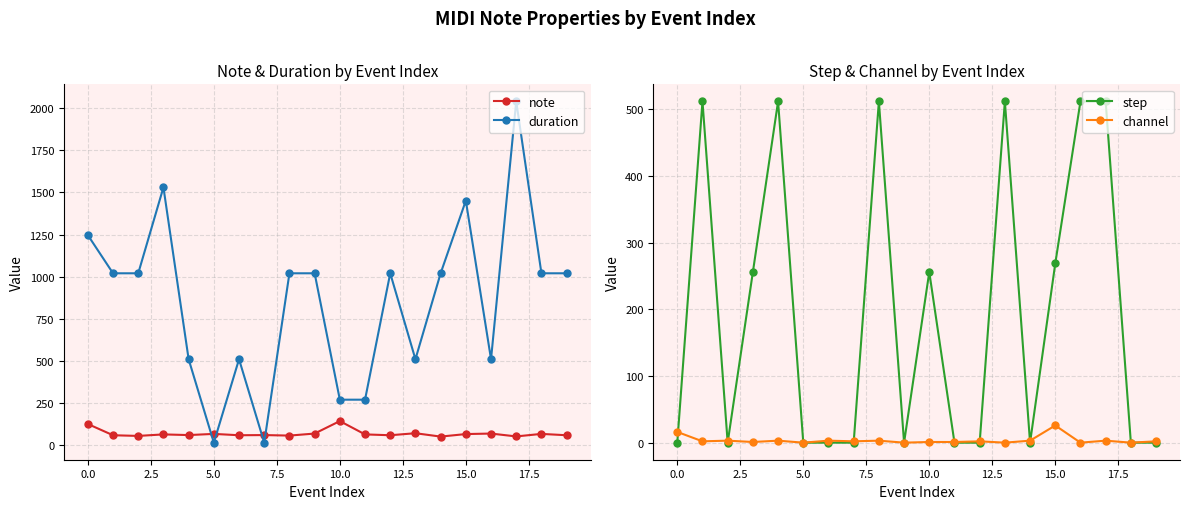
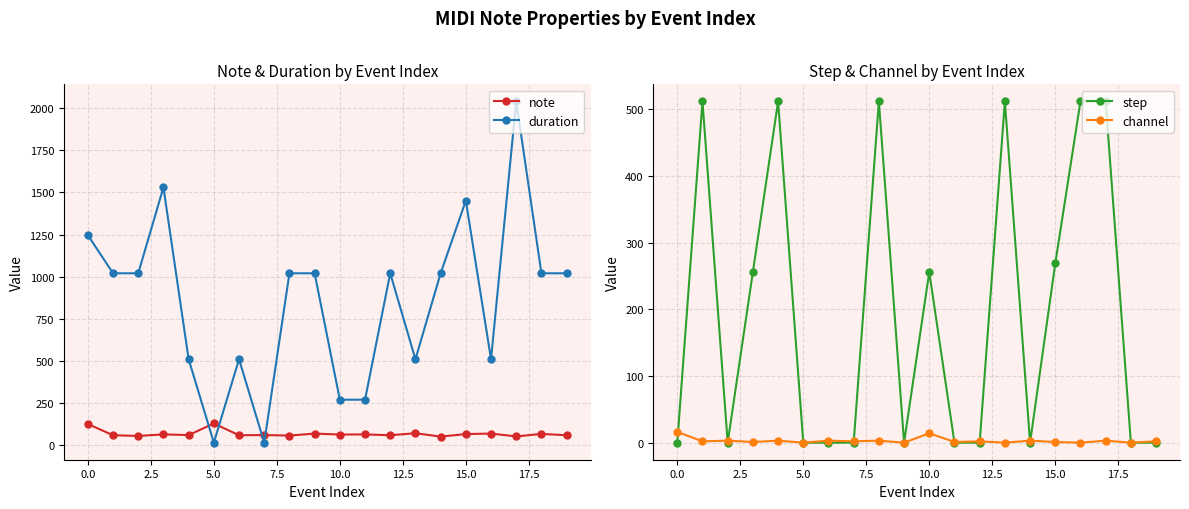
  {
    "Note & Duration by Event Index": {
      "note": {
        "0.0": 130,
-       "5.0": 70,
-       "10.0": 140,
+       "5.0": 130,
+       "10.0": 60,
        "15.0": 70
      },
      "duration": {
        "0.0": 1250,
        "5.0": 20,
        "10.0": 270,
        "15.0": 1450
      }
    },
    "Step & Channel by Event Index": {
      "step": {
        "0.0": 0,
        "10.0": 260,
        "15.0": 270
      },
      "channel": {
        "0.0": 20,
-       "10.0": 0,
-       "15.0": 30
+       "10.0": 10,
+       "15.0": 0
      }
    }
  }
